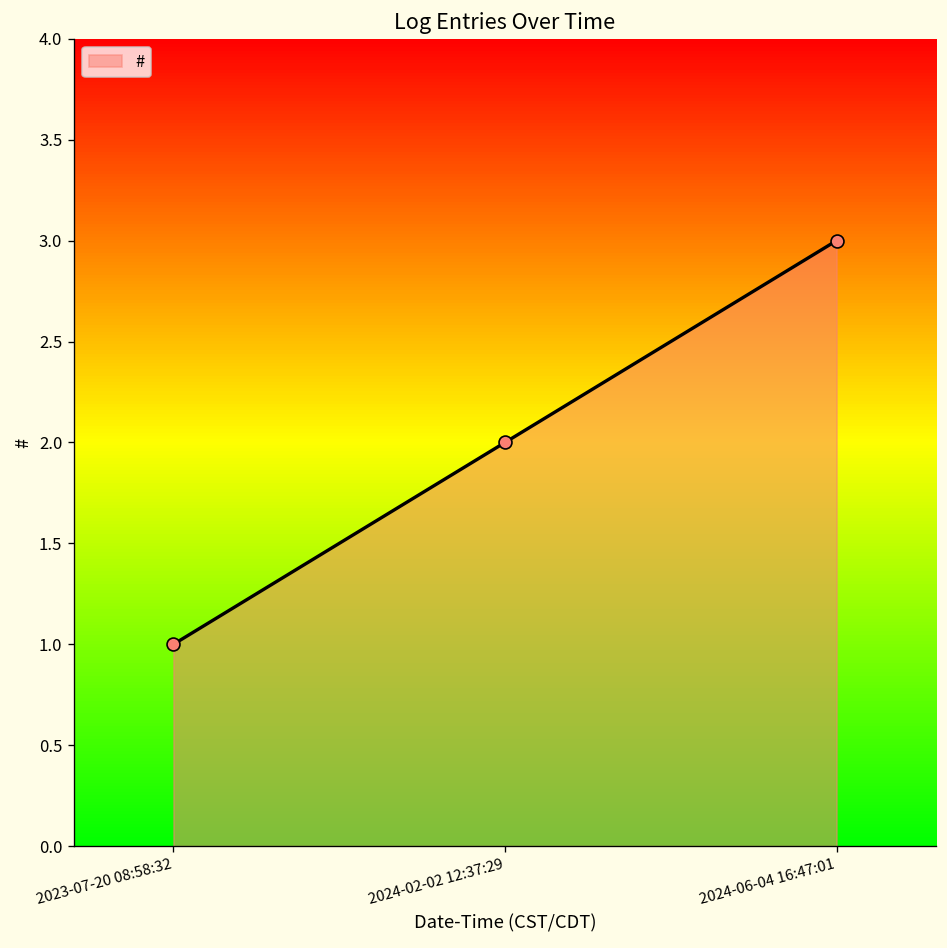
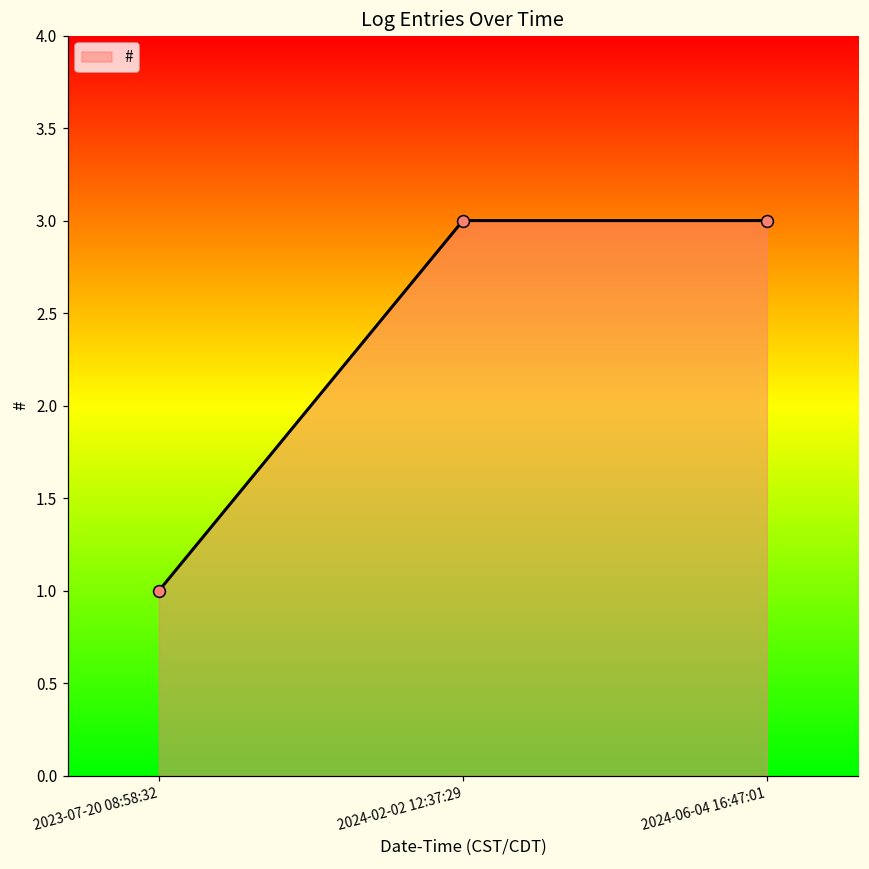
  {
    "2023-07-20 08:58:32": 1,
-   "2024-02-02 12:37:29": 2,
+   "2024-02-02 12:37:29": 3,
    "2024-06-04 16:47:01": 3
  }
